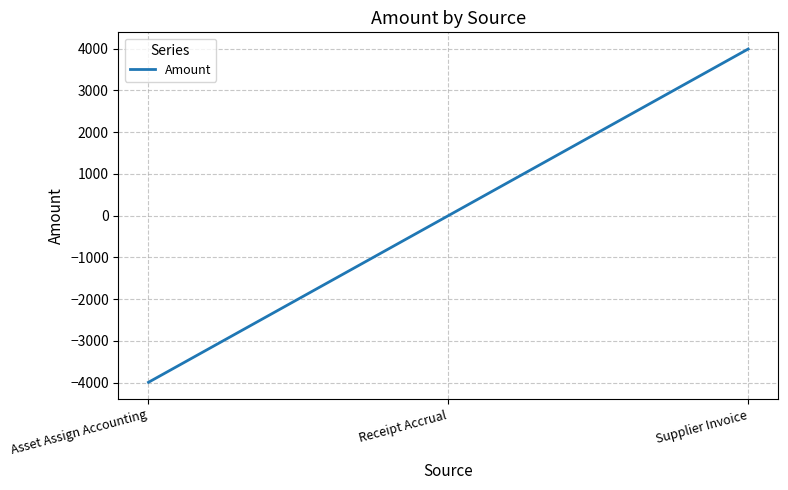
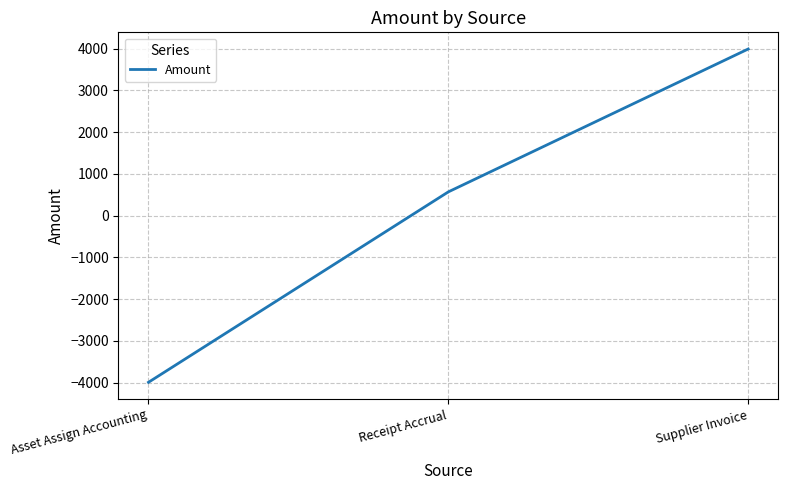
  {
    "Asset Assign Accounting": -4000,
-   "Receipt Accrual": 0,
+   "Receipt Accrual": 600,
    "Supplier Invoice": 4000
  }
